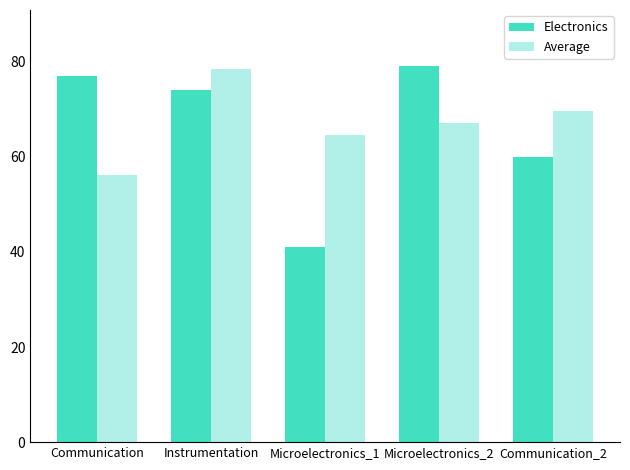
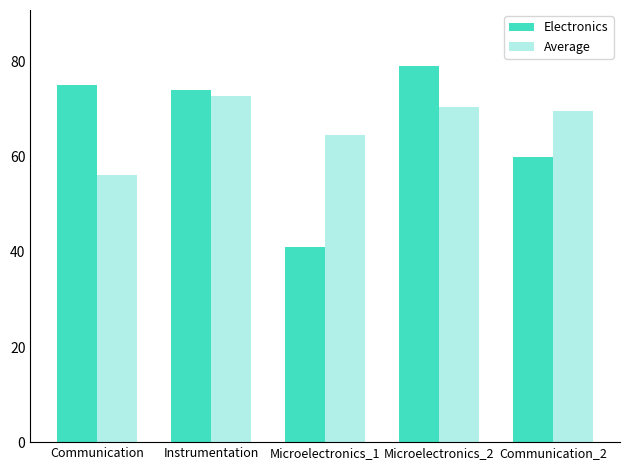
  {
    "Electronics": {
-     "Communication": 77,
+     "Communication": 75,
      "Instrumentation": 74,
      "Microelectronics_1": 41,
      "Microelectronics_2": 79,
      "Communication_2": 60
    },
    "Average": {
      "Communication": 56,
-     "Instrumentation": 78,
+     "Instrumentation": 73,
      "Microelectronics_1": 65,
-     "Microelectronics_2": 67,
+     "Microelectronics_2": 71,
      "Communication_2": 70
    }
  }
